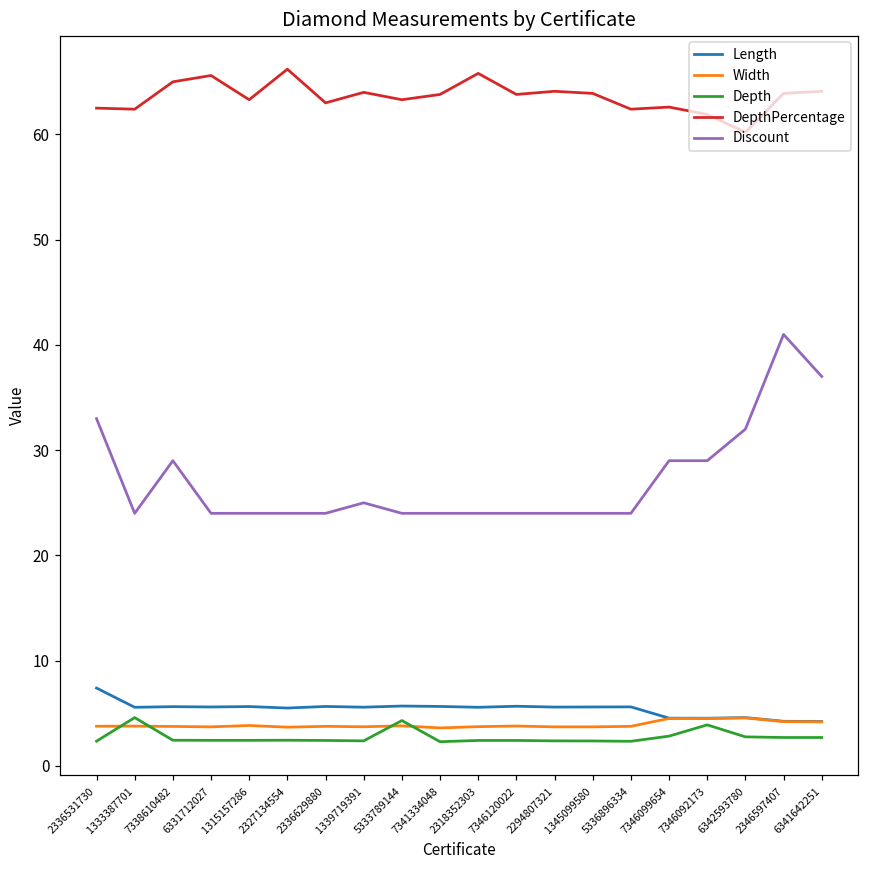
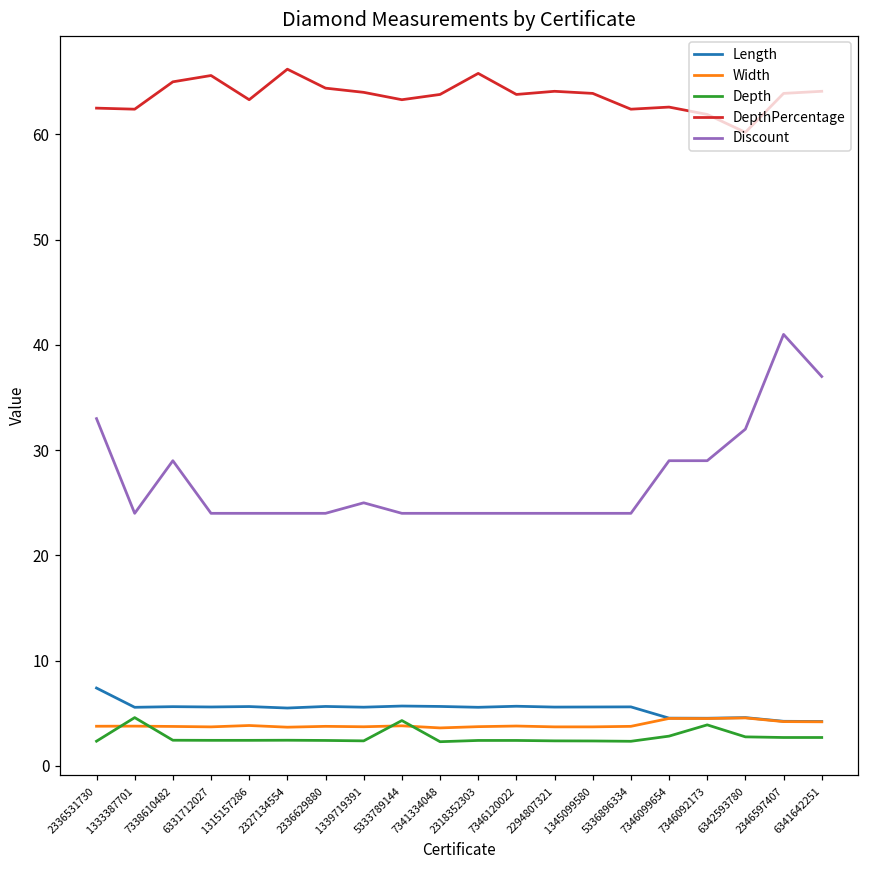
  {
    "Length": {
      "2336531730": 7,
      "1333387701": 6,
      "7338610482": 6,
      "6331712027": 6,
      "1315157286": 6,
      "2327134554": 6,
      "2336629880": 6,
      "1339719391": 6,
      "5333789144": 6,
      "7341334048": 6,
      "2318352303": 6,
      "7346120022": 6,
      "2294807321": 6,
      "1345099580": 6,
      "5336896334": 6
    },
    "Width": {
      "2336531730": 4,
      "1333387701": 4,
      "7338610482": 4,
      "6331712027": 4,
      "1315157286": 4,
      "2327134554": 4,
      "2336629880": 4,
      "1339719391": 4,
      "5333789144": 4,
      "7341334048": 4,
      "2318352303": 4,
      "7346120022": 4,
      "2294807321": 4,
      "1345099580": 4,
      "5336896334": 4
    },
    "Depth": {
      "2336531730": 2,
      "1333387701": 5,
      "7338610482": 2,
      "6331712027": 2,
      "1315157286": 2,
      "2327134554": 2,
      "2336629880": 2,
      "1339719391": 2,
      "5333789144": 4,
      "7341334048": 2,
      "2318352303": 2,
      "7346120022": 2,
      "2294807321": 2,
      "1345099580": 2,
      "5336896334": 2,
      "7346099654": 3,
      "7346092173": 4,
      "6342593780": 3,
      "2346597407": 3,
      "6341642251": 3
    },
    "DepthPercentage": {
      "2336531730": 63,
      "1333387701": 62,
      "7338610482": 65,
      "6331712027": 66,
      "1315157286": 63,
      "2327134554": 66,
-     "2336629880": 63,
+     "2336629880": 64,
      "1339719391": 64,
      "5333789144": 63,
      "7341334048": 64,
      "2318352303": 66,
      "7346120022": 64,
      "2294807321": 64,
      "1345099580": 64,
      "5336896334": 62,
      "7346099654": 63
    },
    "Discount": {
      "2336531730": 33,
      "1333387701": 24,
      "7338610482": 29,
      "6331712027": 24,
      "1315157286": 24,
      "2327134554": 24,
      "2336629880": 24,
      "1339719391": 25,
      "5333789144": 24,
      "7341334048": 24,
      "2318352303": 24,
      "7346120022": 24,
      "2294807321": 24,
      "1345099580": 24,
      "5336896334": 24,
      "7346099654": 29,
      "7346092173": 29,
      "6342593780": 32,
      "2346597407": 41,
      "6341642251": 37
    }
  }
